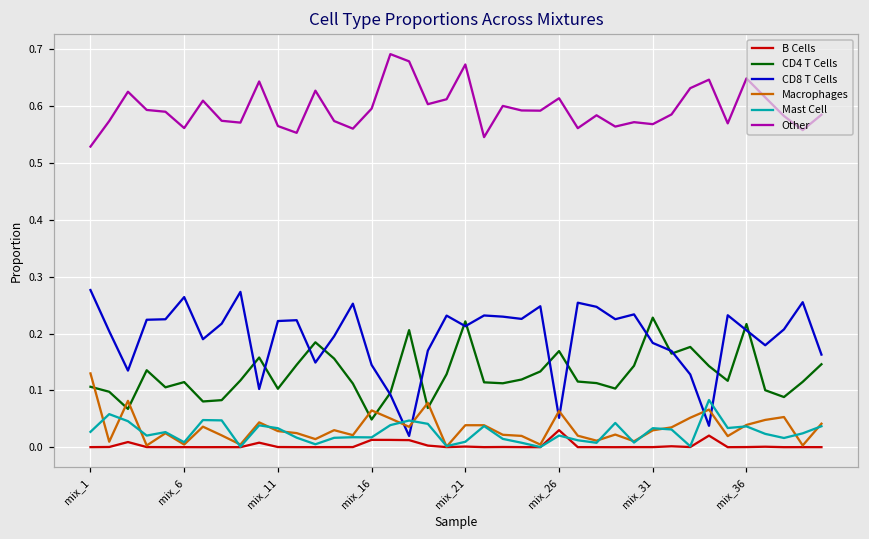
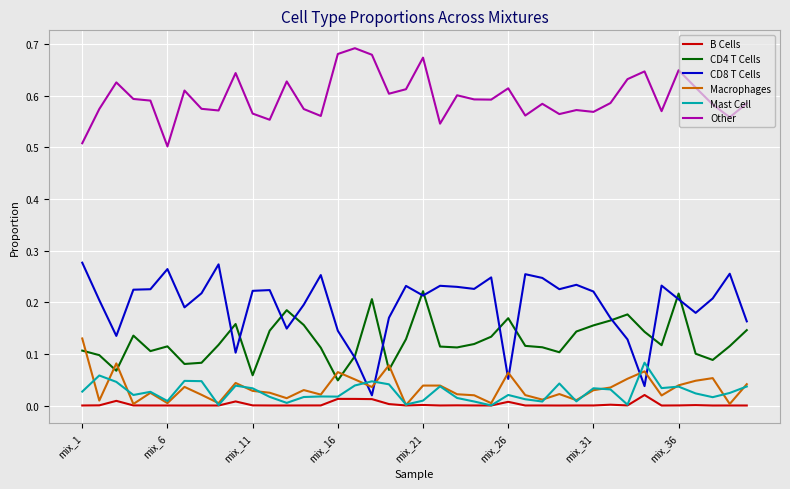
  {
    "B Cells": {
      "mix_1": 0.00,
      "mix_11": 0.00,
      "mix_21": 0.00,
-     "mix_26": 0.03,
+     "mix_26": 0.01,
      "mix_31": 0.00,
      "mix_36": 0.00
    },
    "CD4 T Cells": {
      "mix_1": 0.11,
      "mix_6": 0.11,
-     "mix_11": 0.10,
+     "mix_11": 0.06,
      "mix_16": 0.05,
      "mix_21": 0.22,
      "mix_26": 0.17,
-     "mix_31": 0.23,
+     "mix_31": 0.16,
      "mix_36": 0.22
    },
    "CD8 T Cells": {
      "mix_1": 0.28,
      "mix_6": 0.26,
      "mix_11": 0.22,
      "mix_16": 0.14,
      "mix_21": 0.21,
      "mix_26": 0.05,
-     "mix_31": 0.18,
+     "mix_31": 0.22,
      "mix_36": 0.21
    },
    "Macrophages": {
      "mix_1": 0.13,
      "mix_11": 0.03,
      "mix_16": 0.06,
      "mix_21": 0.04,
      "mix_26": 0.06
    },
    "Mast Cell": {
      "mix_1": 0.03,
      "mix_11": 0.03,
      "mix_21": 0.01,
      "mix_26": 0.02
    },
    "Other": {
-     "mix_1": 0.53,
-     "mix_6": 0.56,
+     "mix_1": 0.51,
+     "mix_6": 0.50,
      "mix_11": 0.57,
-     "mix_16": 0.60,
+     "mix_16": 0.68,
      "mix_21": 0.67,
      "mix_26": 0.61,
      "mix_31": 0.57,
      "mix_36": 0.65
    }
  }
